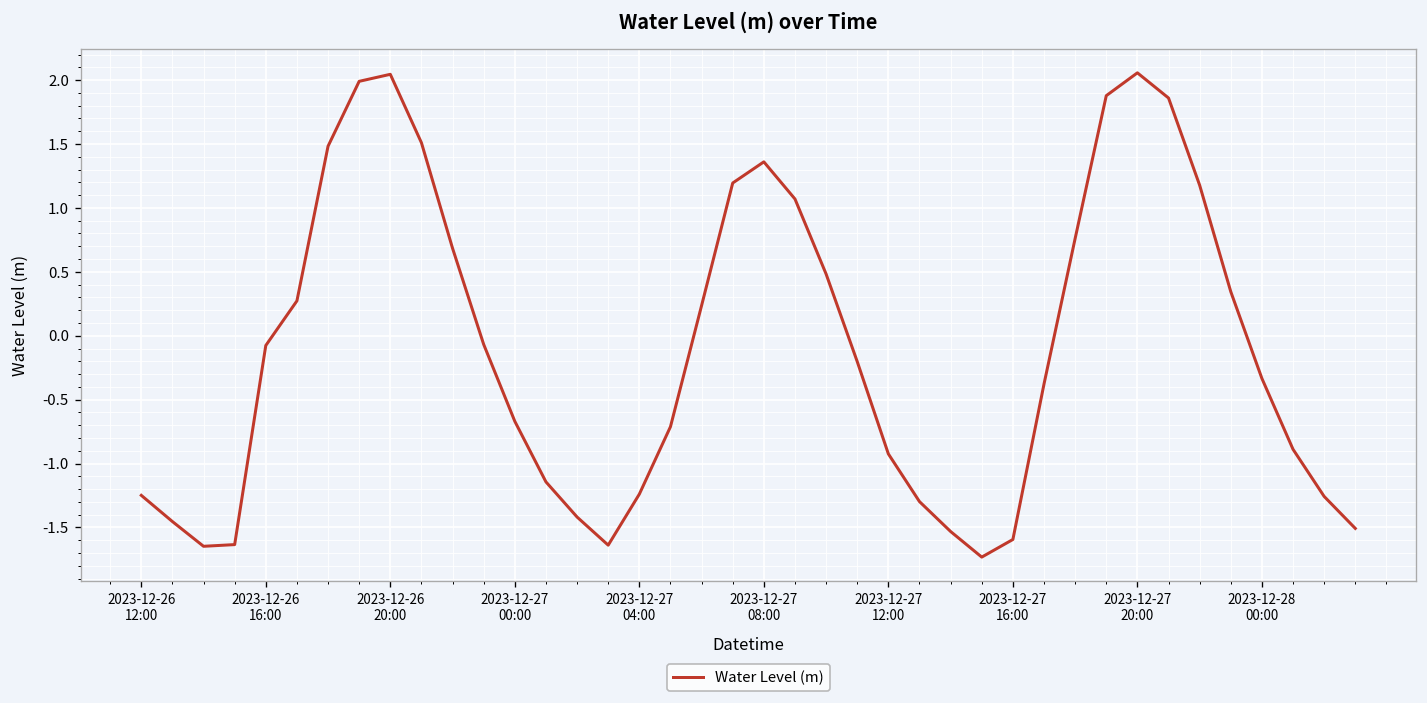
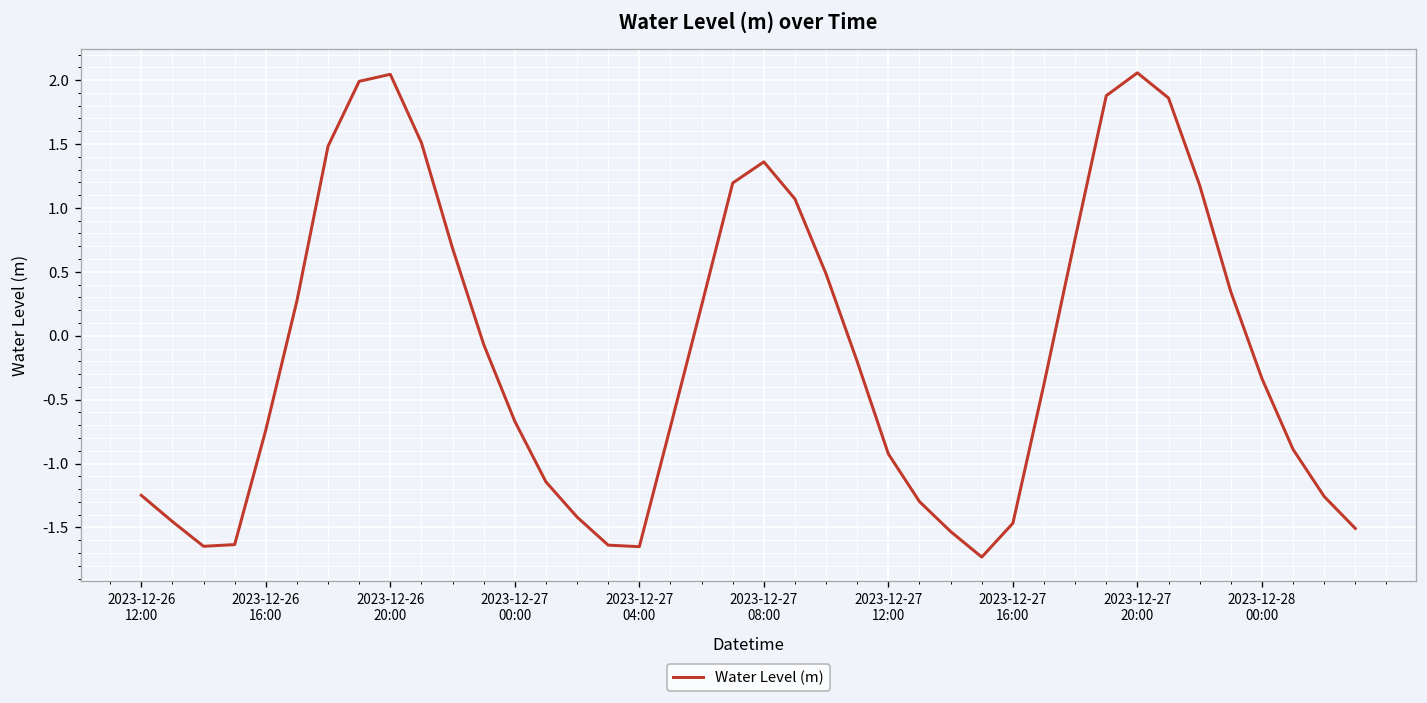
  {
    "2023-12-26 12:00": -1.25,
-   "2023-12-26 16:00": -0.08,
+   "2023-12-26 16:00": -0.74,
    "2023-12-26 20:00": 2.05,
    "2023-12-27 00:00": -0.67,
-   "2023-12-27 04:00": -1.24,
+   "2023-12-27 04:00": -1.65,
    "2023-12-27 08:00": 1.36,
    "2023-12-27 12:00": -0.92,
-   "2023-12-27 16:00": -1.59,
+   "2023-12-27 16:00": -1.47,
    "2023-12-27 20:00": 2.06,
    "2023-12-28 00:00": -0.33
  }
